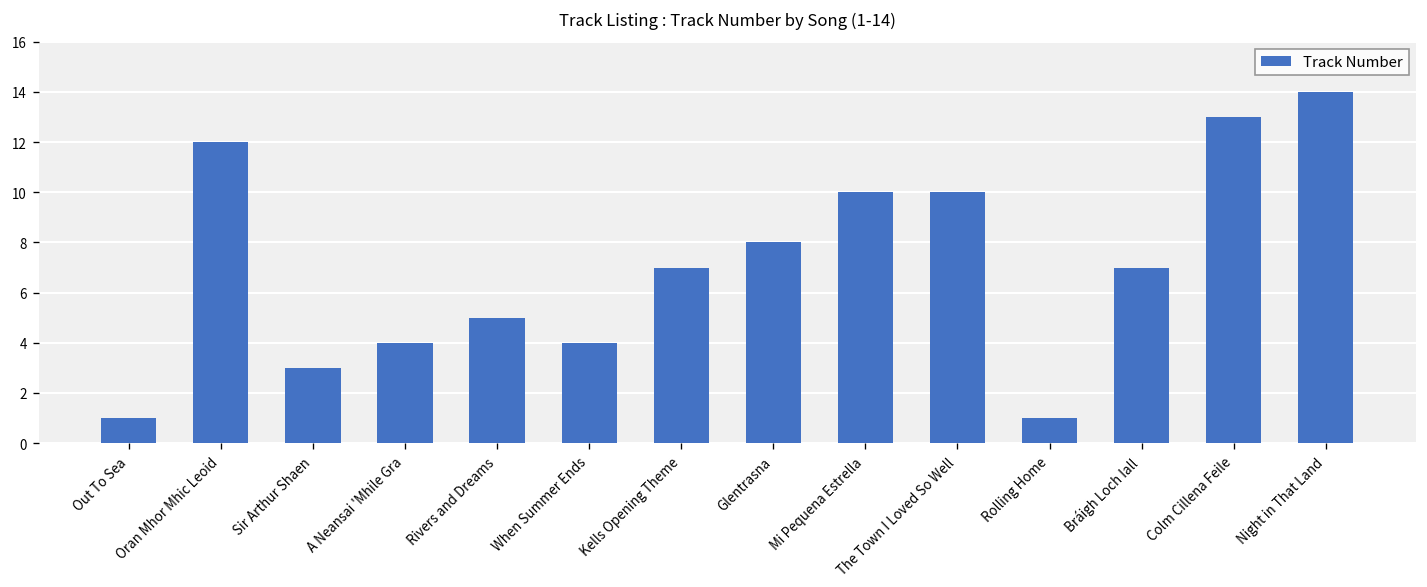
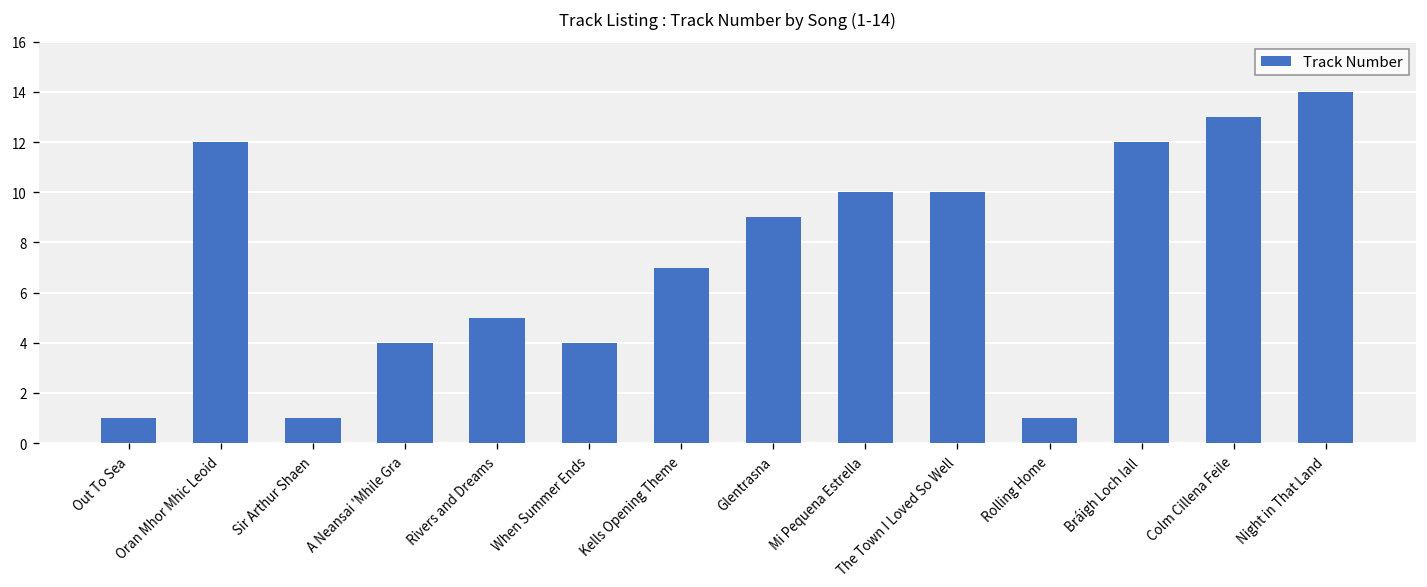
  {
    "Out To Sea": 1,
    "Oran Mhor Mhic Leoid": 12,
-   "Sir Arthur Shaen": 3,
+   "Sir Arthur Shaen": 1,
    "A Neansai 'Mhile Gra": 4,
    "Rivers and Dreams": 5,
    "When Summer Ends": 4,
    "Kells Opening Theme": 7,
-   "Glentrasna": 8,
+   "Glentrasna": 9,
    "Mi Pequena Estrella": 10,
    "The Town I Loved So Well": 10,
    "Rolling Home": 1,
-   "Bráigh Loch Iall": 7,
+   "Bráigh Loch Iall": 12,
    "Colm Cillena Feile": 13,
    "Night in That Land": 14
  }
